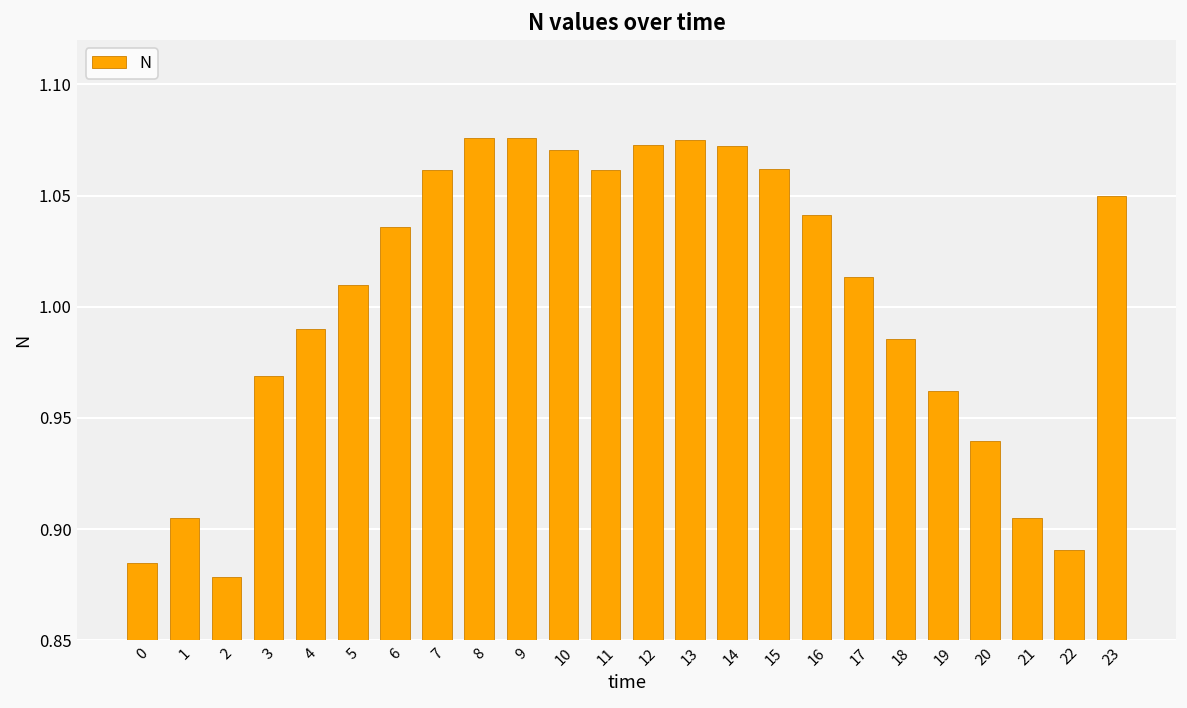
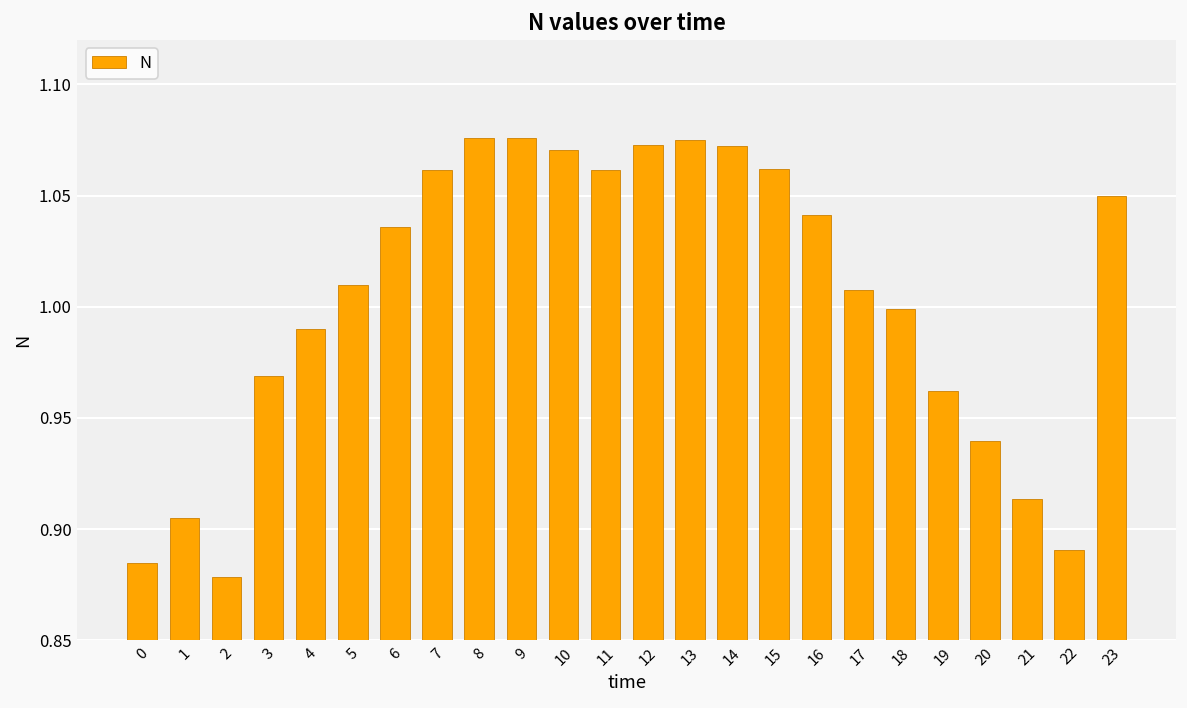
  {
    "0": 0.885,
    "1": 0.905,
    "2": 0.878,
    "3": 0.969,
    "4": 0.990,
    "5": 1.010,
    "6": 1.036,
    "7": 1.062,
    "8": 1.076,
    "9": 1.076,
    "10": 1.071,
    "11": 1.062,
    "12": 1.073,
    "13": 1.075,
    "14": 1.072,
    "15": 1.062,
    "16": 1.041,
-   "17": 1.014,
-   "18": 0.986,
+   "17": 1.008,
+   "18": 0.999,
    "19": 0.962,
    "20": 0.939,
-   "21": 0.905,
+   "21": 0.914,
    "22": 0.891,
    "23": 1.050
  }
